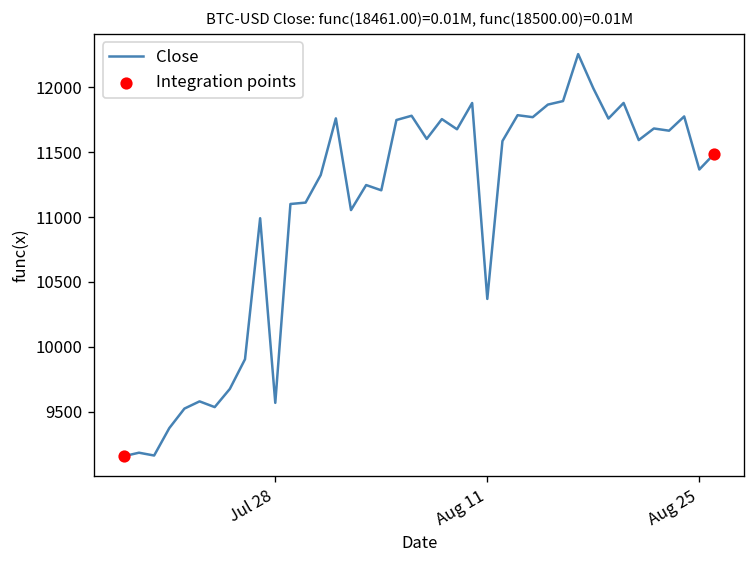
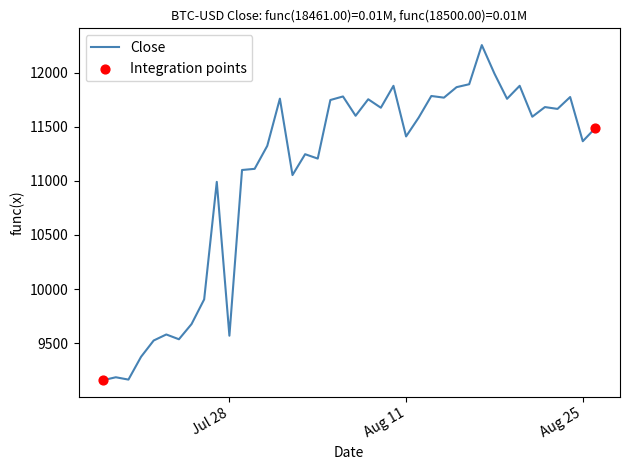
  {
    "Close": {
      "Jul 28": 9570,
-     "Aug 11": 10370,
+     "Aug 11": 11410,
      "Aug 25": 11370
    }
  }
